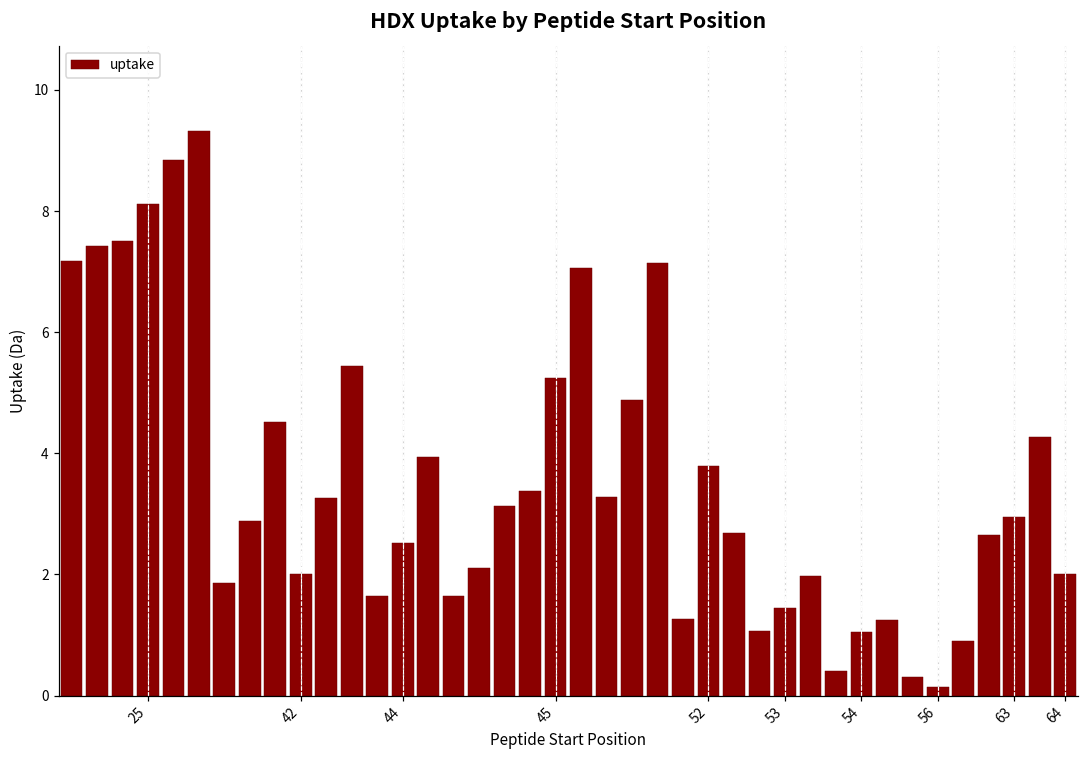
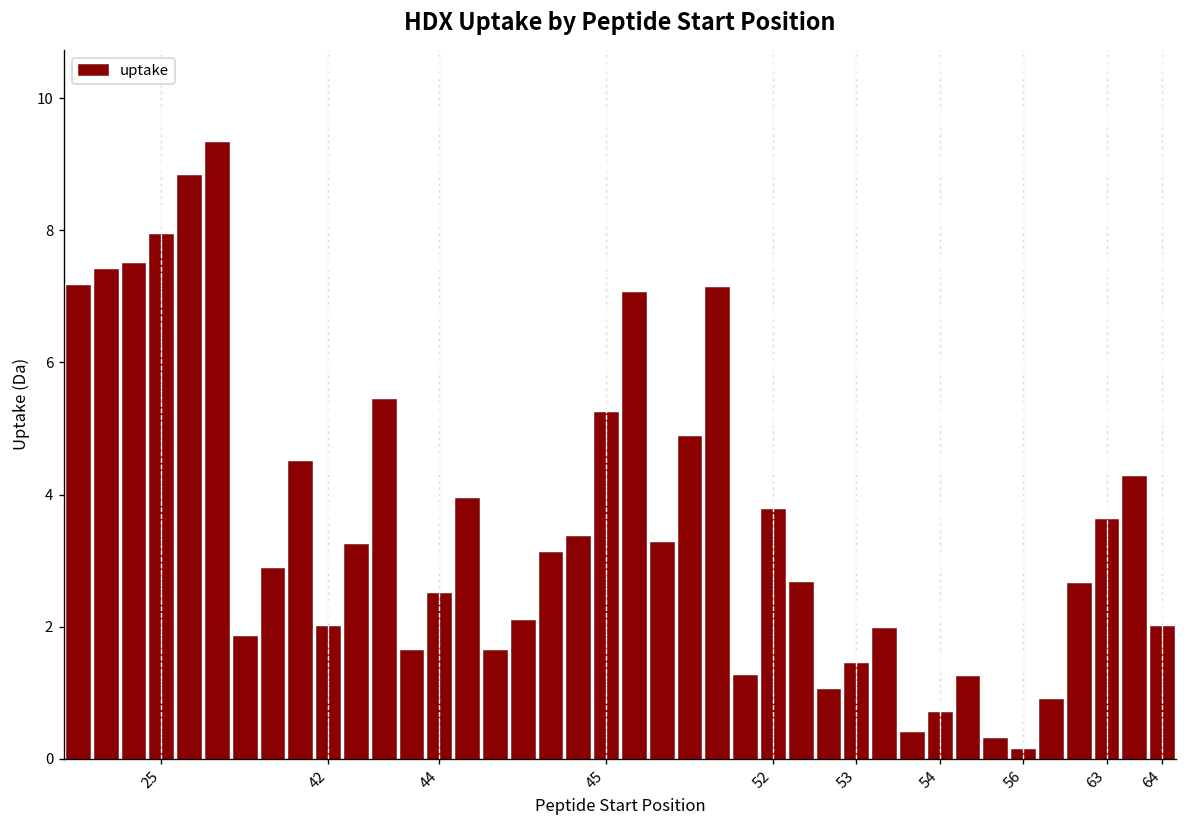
  {
-   "25": 8.1,
+   "25": 7.9,
    "42": 2.0,
    "44": 2.5,
    "45": 5.2,
    "52": 3.8,
    "53": 1.4,
-   "54": 1.0,
+   "54": 0.7,
    "56": 0.1,
-   "63": 2.9,
+   "63": 3.6,
    "64": 2.0
  }
